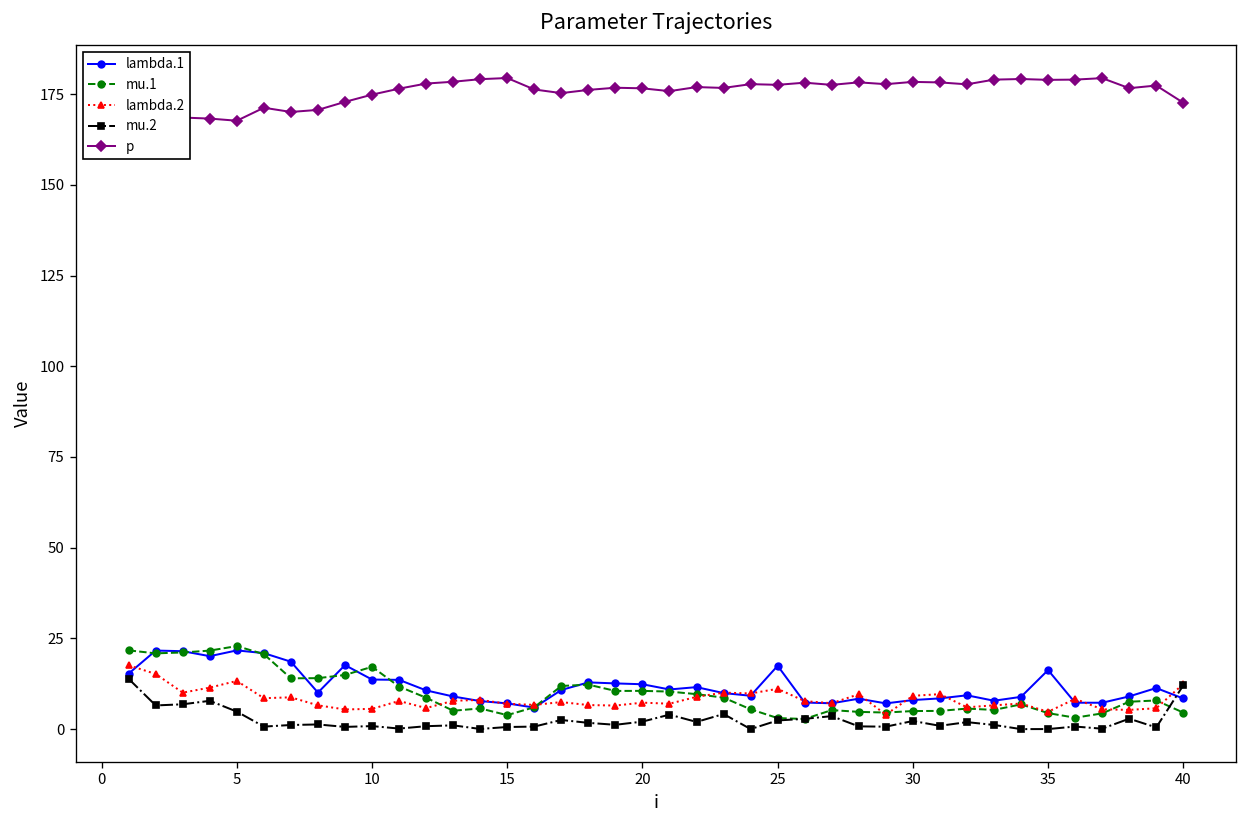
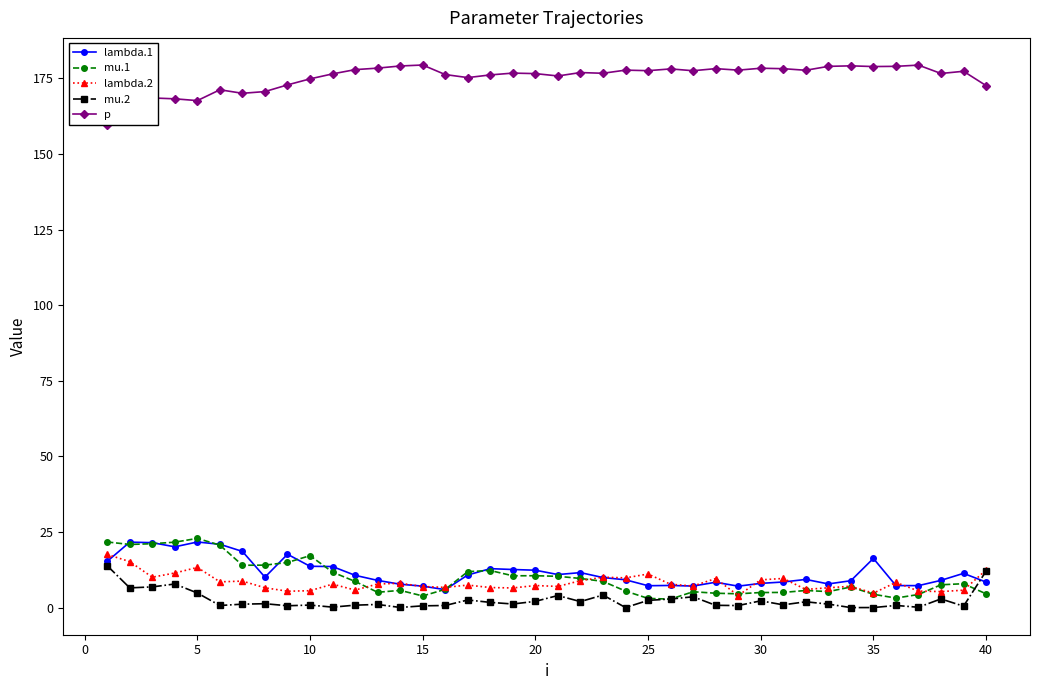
  {
    "lambda.1": {
      "5": 22,
      "10": 14,
      "20": 12,
-     "25": 17,
+     "25": 7,
      "30": 8,
      "35": 16,
      "40": 8
    },
    "mu.1": {
      "5": 23,
      "10": 17,
      "15": 4,
      "20": 11,
      "30": 5,
      "40": 5
    },
    "lambda.2": {
      "5": 13,
      "10": 6,
      "20": 7,
      "25": 11,
      "30": 9
    },
    "mu.2": {
      "5": 5,
      "10": 1,
      "15": 1,
      "20": 2,
      "30": 2,
      "35": 0
    },
    "p": {
      "5": 168,
      "10": 175,
      "15": 179,
      "20": 177,
      "25": 178,
      "30": 178,
      "35": 179,
      "40": 173
    }
  }
